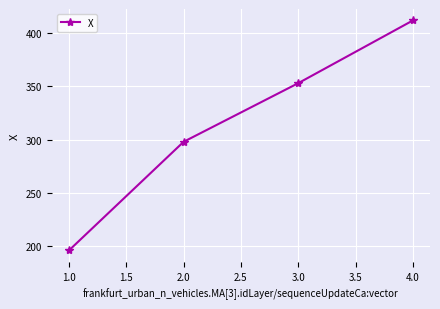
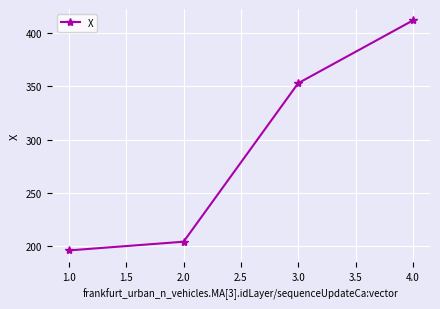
  {
    "1.0": 196,
-   "2.0": 298,
+   "2.0": 204,
    "3.0": 353,
    "4.0": 412
  }
